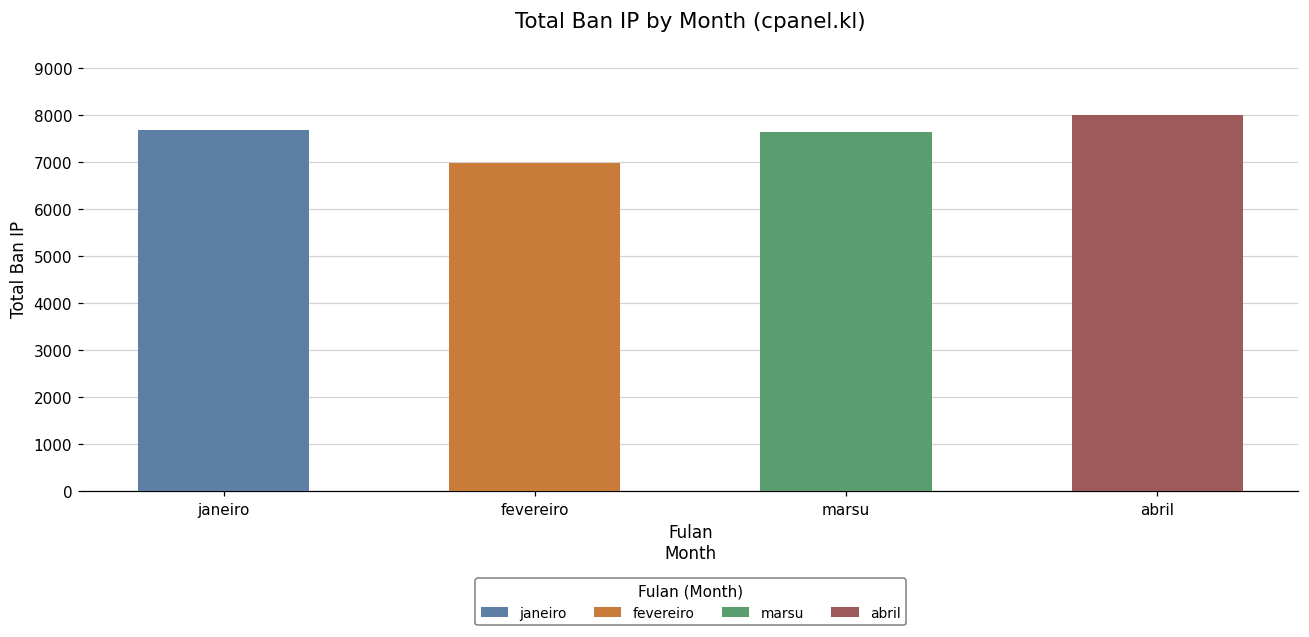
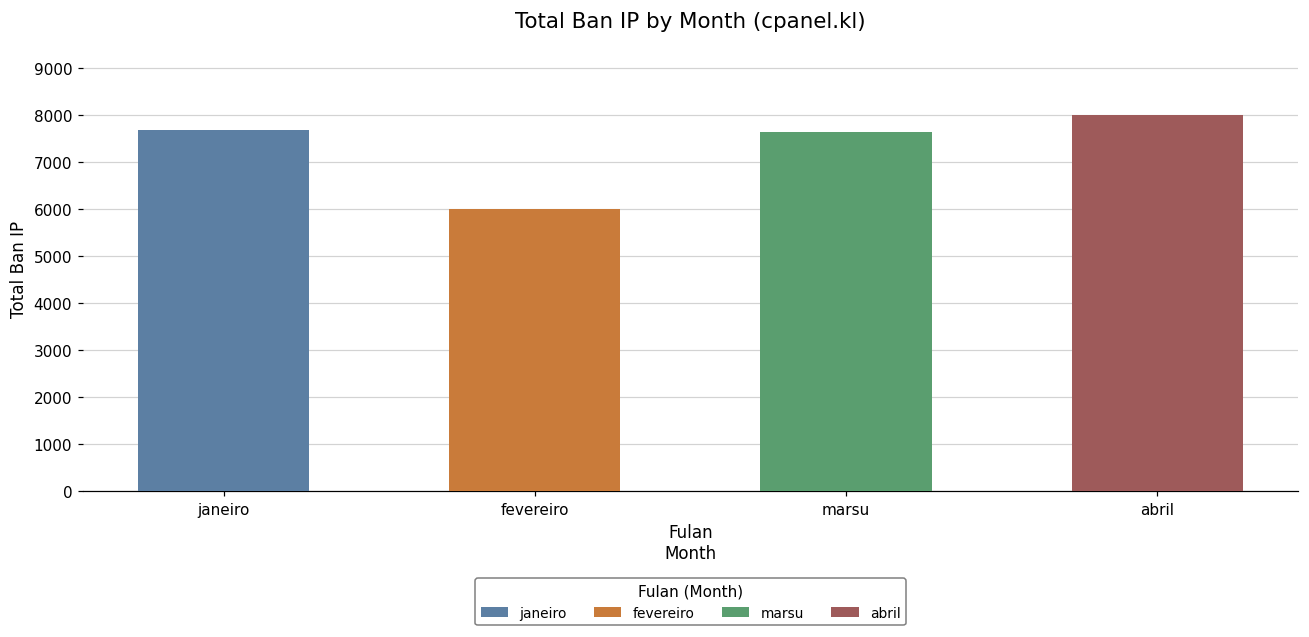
  {
    "janeiro": 7700,
-   "fevereiro": 7000,
+   "fevereiro": 6000,
    "marsu": 7600,
    "abril": 8000
  }
